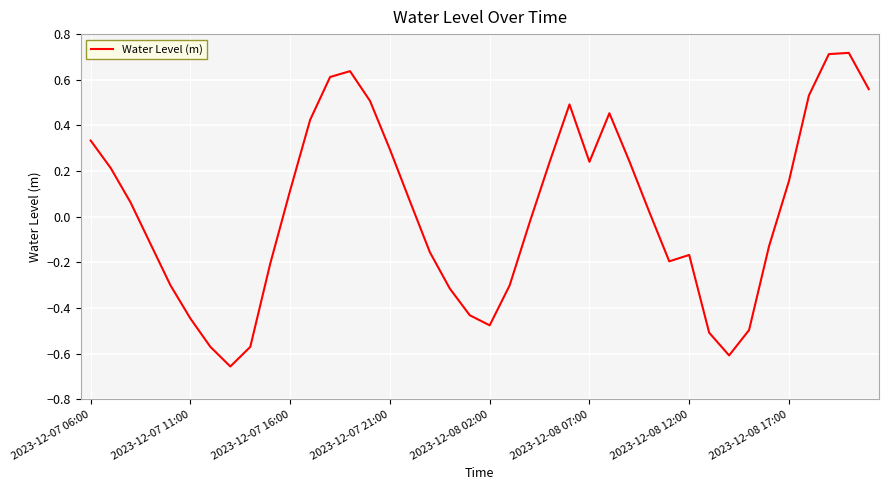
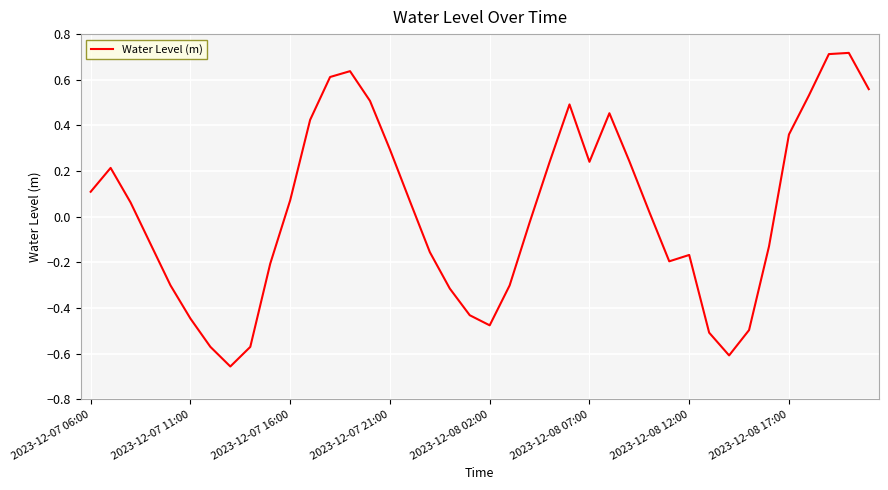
  {
-   "2023-12-07 06:00": 0.33,
+   "2023-12-07 06:00": 0.11,
    "2023-12-07 11:00": -0.45,
-   "2023-12-07 16:00": 0.12,
+   "2023-12-07 16:00": 0.07,
    "2023-12-07 21:00": 0.29,
    "2023-12-08 02:00": -0.48,
    "2023-12-08 07:00": 0.24,
    "2023-12-08 12:00": -0.17,
-   "2023-12-08 17:00": 0.16
+   "2023-12-08 17:00": 0.36
  }
